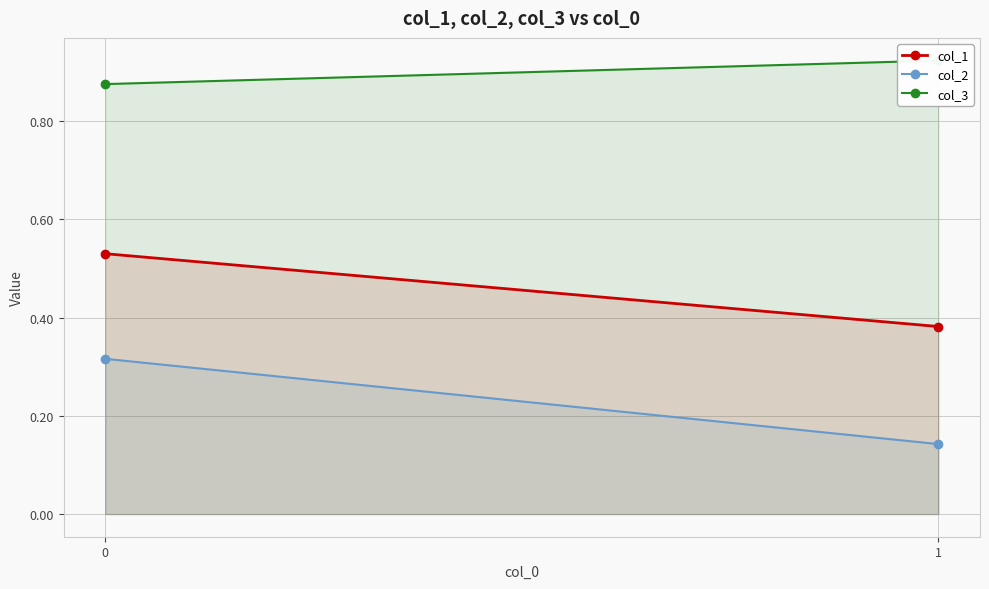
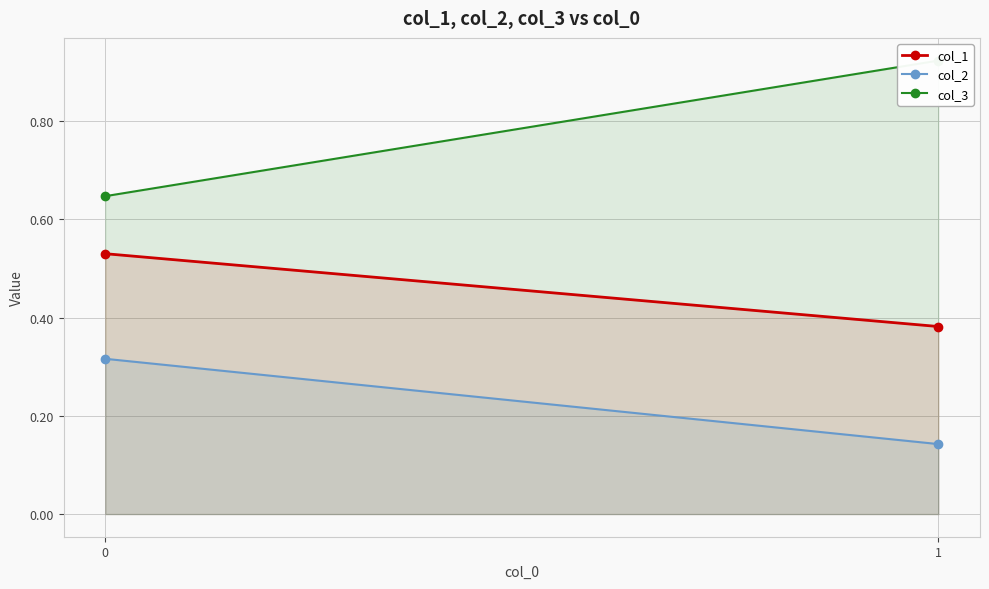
  {
    "col_1": {
      "0": 0.53,
      "1": 0.38
    },
    "col_2": {
      "0": 0.32,
      "1": 0.14
    },
    "col_3": {
-     "0": 0.88
+     "0": 0.65
    }
  }
